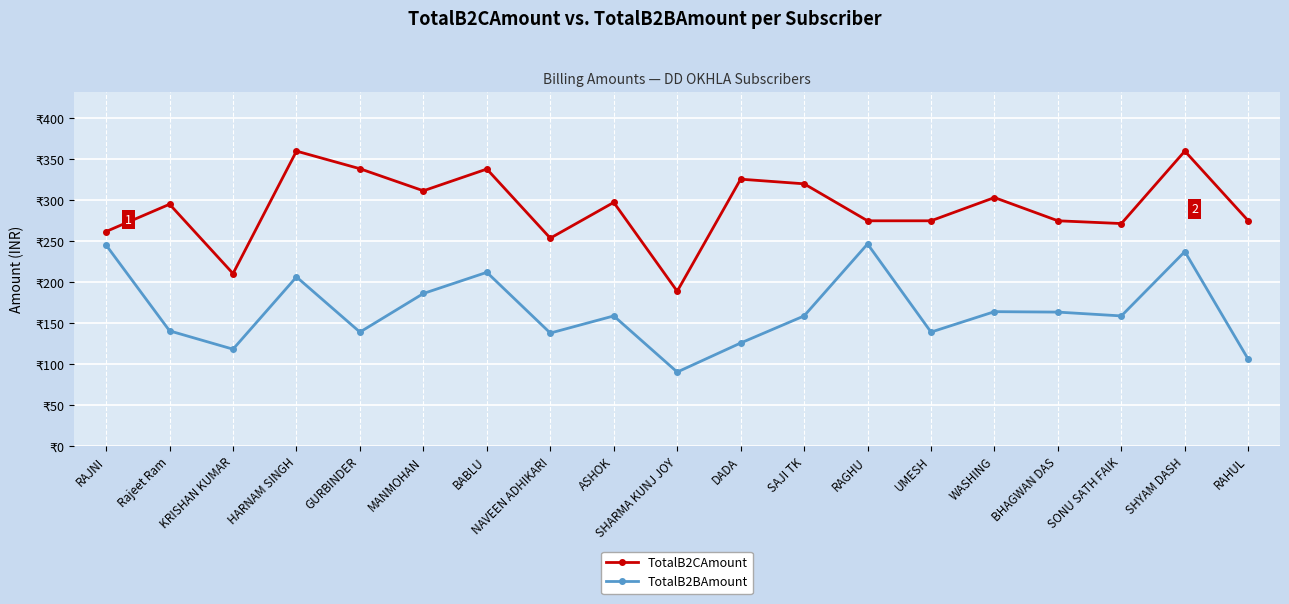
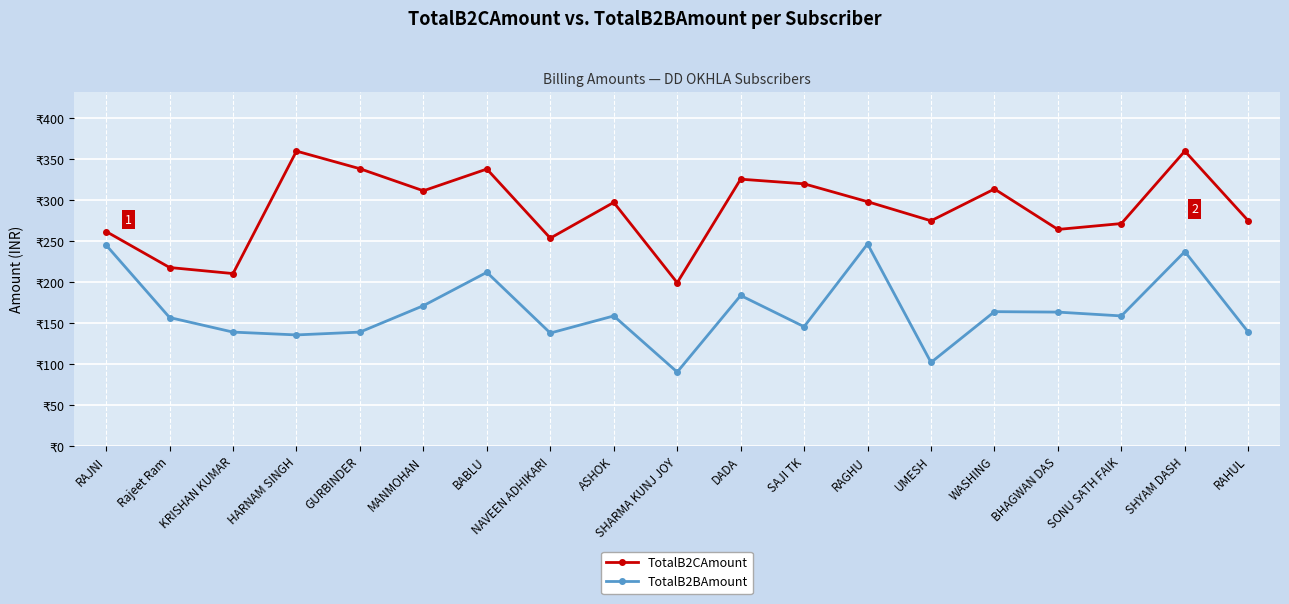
  {
    "TotalB2CAmount": {
-     "Rajeet Ram": "₹300",
+     "Rajeet Ram": "₹220",
      "KRISHAN KUMAR": "₹210",
      "HARNAM SINGH": "₹360",
      "GURBINDER": "₹340",
      "MANMOHAN": "₹310",
      "BABLU": "₹340",
      "NAVEEN ADHIKARI": "₹250",
      "ASHOK": "₹300",
-     "SHARMA KUNJ JOY": "₹190",
+     "SHARMA KUNJ JOY": "₹200",
      "DADA": "₹330",
      "SAJI TK": "₹320",
-     "RAGHU": "₹270",
+     "RAGHU": "₹300",
      "UMESH": "₹270",
-     "WASHING": "₹300",
-     "BHAGWAN DAS": "₹270",
+     "WASHING": "₹310",
+     "BHAGWAN DAS": "₹260",
      "SONU SATH FAIK": "₹270",
      "SHYAM DASH": "₹360",
      "RAHUL": "₹270"
    },
    "TotalB2BAmount": {
      "RAJNI": "₹250",
-     "Rajeet Ram": "₹140",
-     "KRISHAN KUMAR": "₹120",
-     "HARNAM SINGH": "₹210",
+     "Rajeet Ram": "₹160",
+     "KRISHAN KUMAR": "₹140",
+     "HARNAM SINGH": "₹140",
      "GURBINDER": "₹140",
-     "MANMOHAN": "₹190",
+     "MANMOHAN": "₹170",
      "BABLU": "₹210",
      "NAVEEN ADHIKARI": "₹140",
      "ASHOK": "₹160",
      "SHARMA KUNJ JOY": "₹90",
-     "DADA": "₹130",
-     "SAJI TK": "₹160",
+     "DADA": "₹180",
+     "SAJI TK": "₹150",
      "RAGHU": "₹250",
-     "UMESH": "₹140",
+     "UMESH": "₹100",
      "WASHING": "₹160",
      "BHAGWAN DAS": "₹160",
      "SONU SATH FAIK": "₹160",
      "SHYAM DASH": "₹240",
-     "RAHUL": "₹110"
+     "RAHUL": "₹140"
    }
  }
